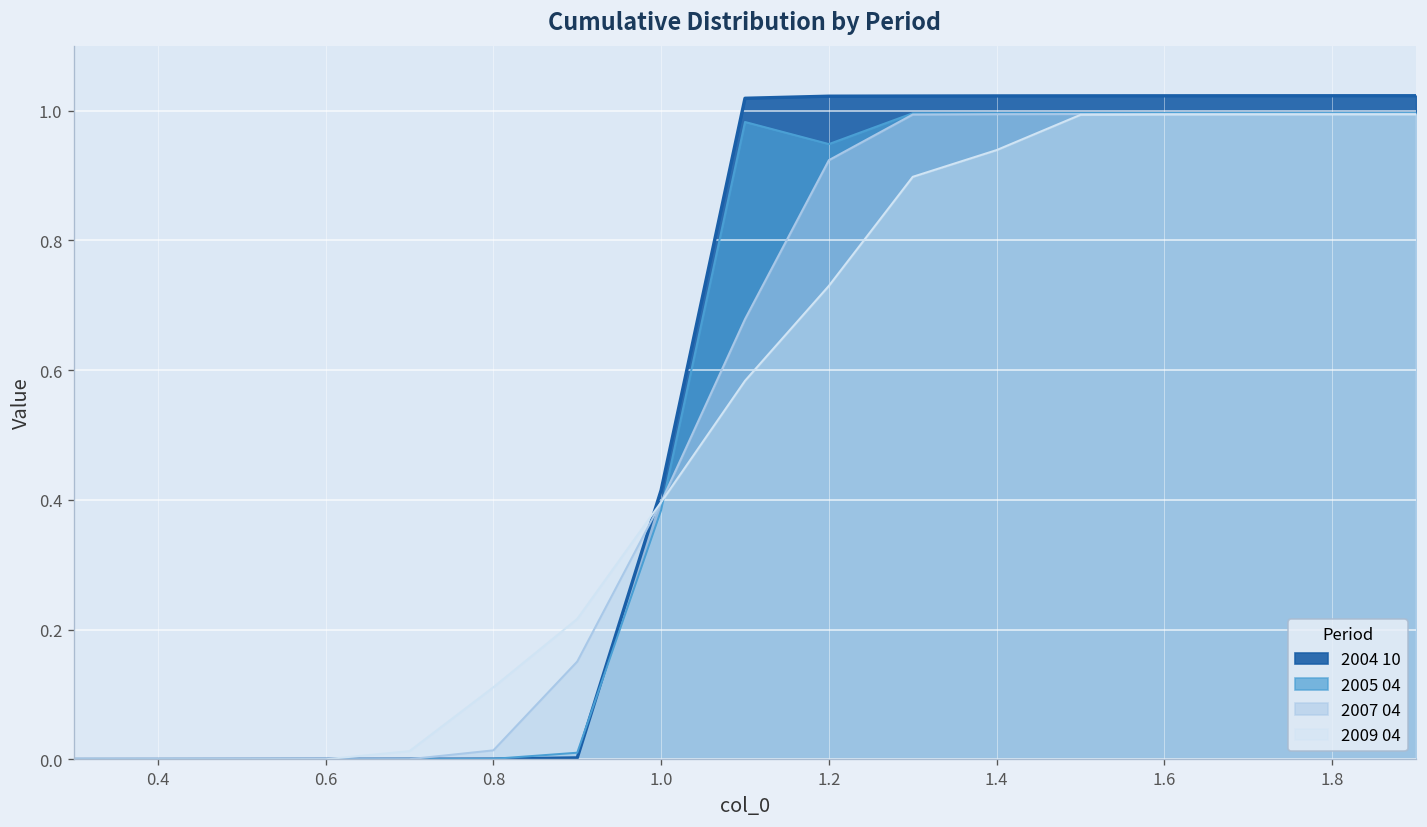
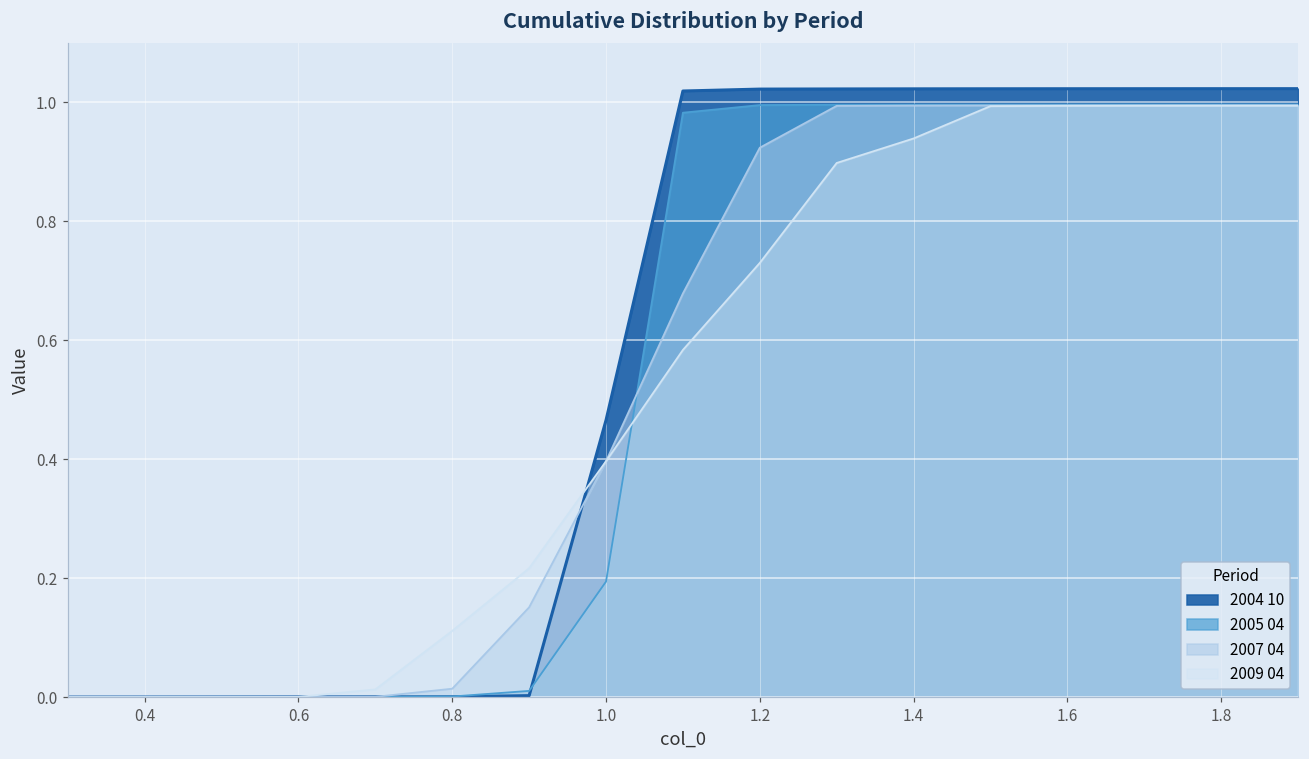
  {
    "2004 10": {
-     "1.0": 0.41,
+     "1.0": 0.47,
      "1.2": 1.02,
      "1.4": 1.02,
      "1.6": 1.02,
      "1.8": 1.02
    },
    "2005 04": {
-     "1.0": 0.38,
-     "1.2": 0.95
+     "1.0": 0.19,
+     "1.2": 1.00
    }
  }
